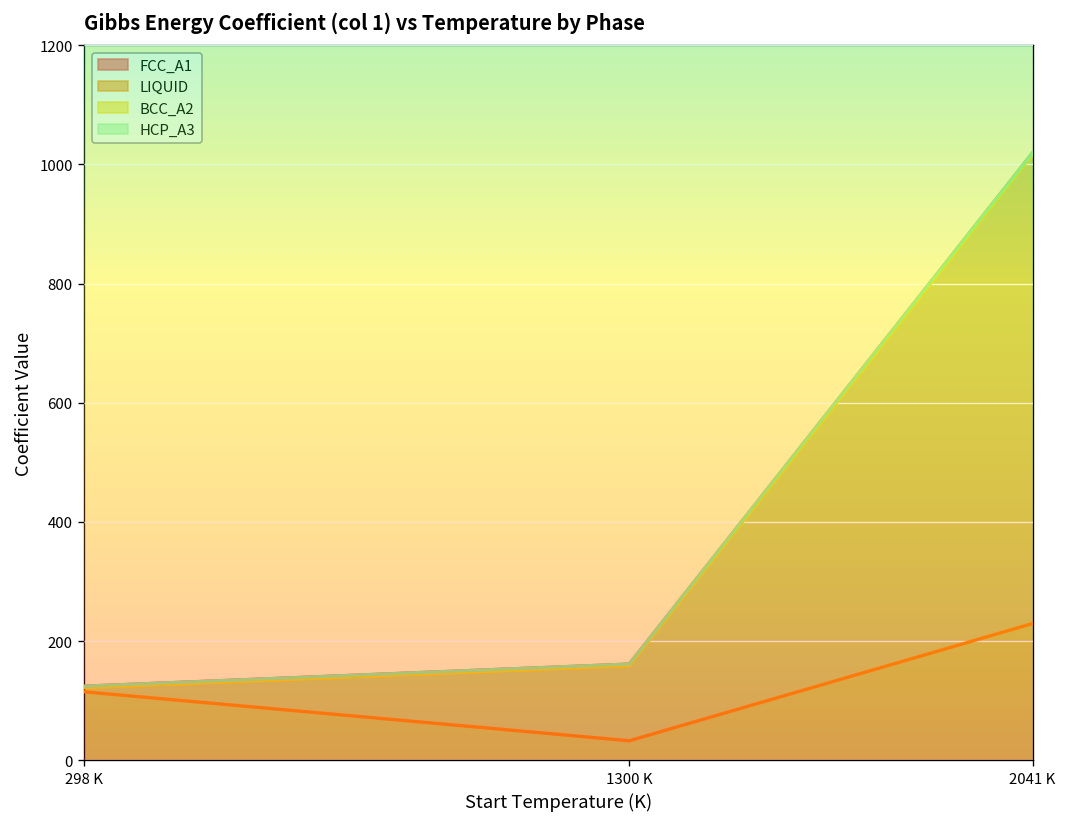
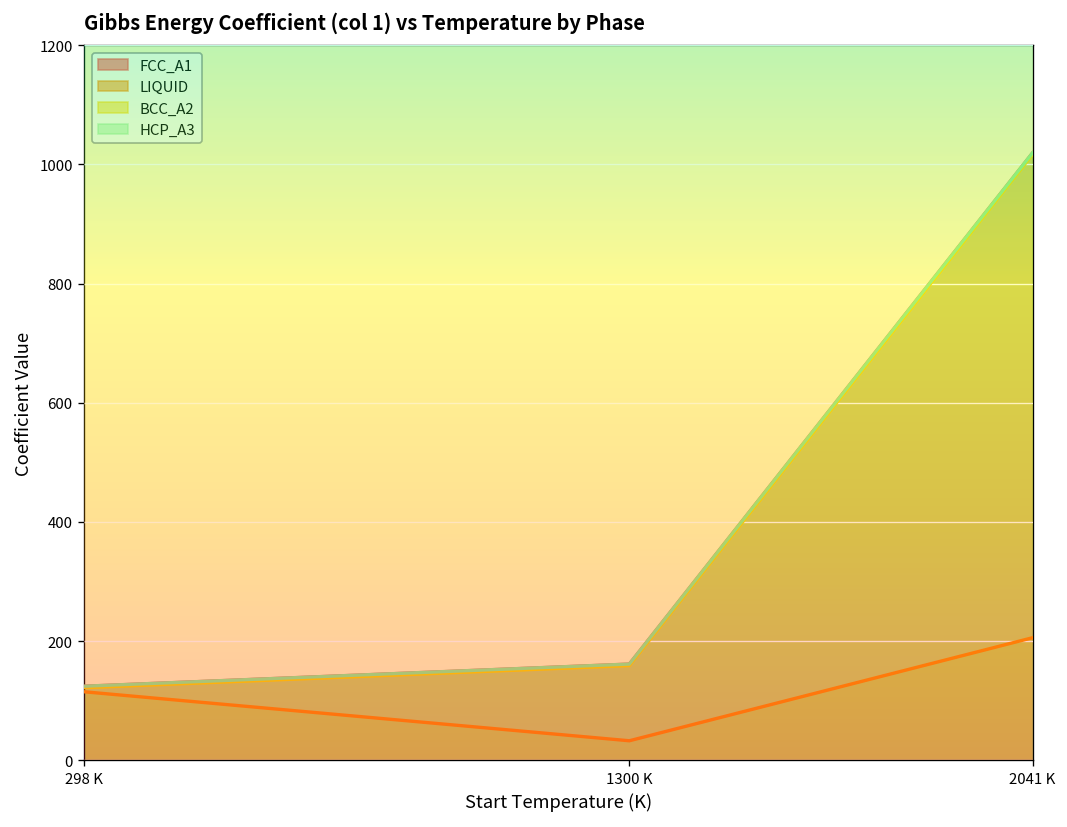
  {
    "LIQUID": {
      "298 K": 120,
      "1300 K": 30,
-     "2041 K": 230
+     "2041 K": 210
    }
  }
